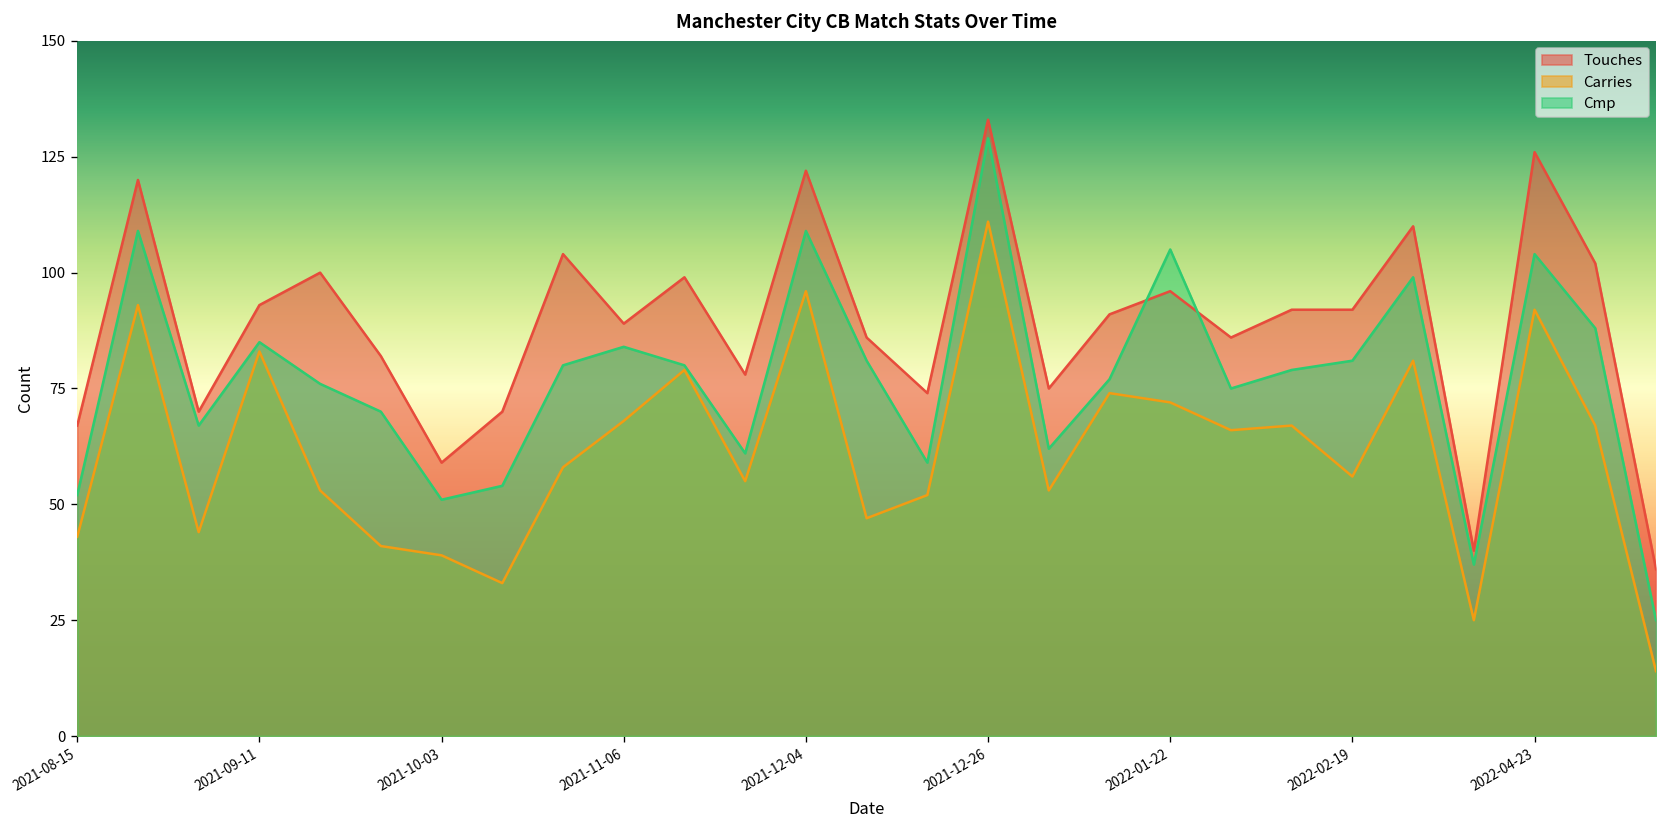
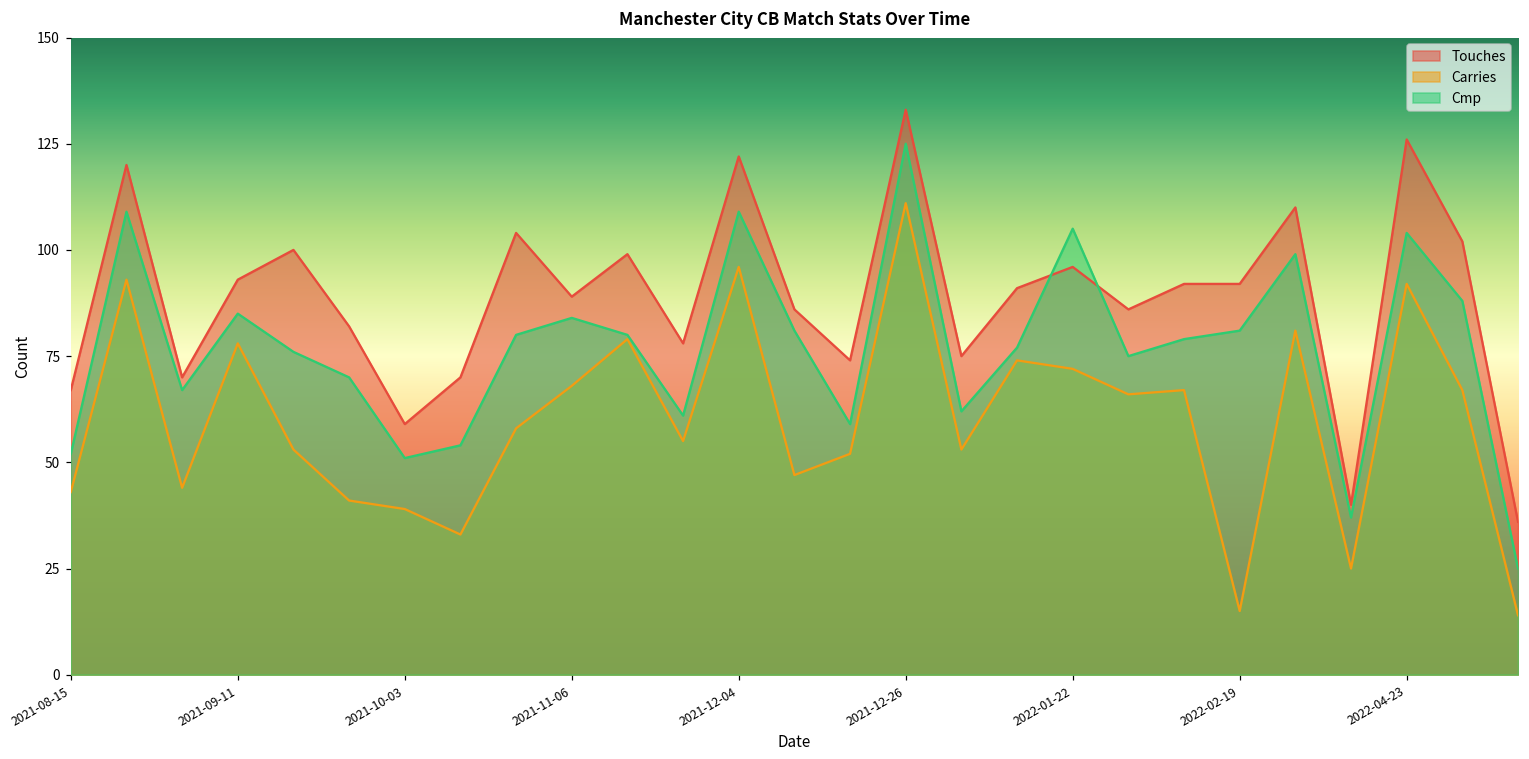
  {
    "Touches": {
      "2021-08-15": 67,
      "2021-09-11": 93,
      "2021-10-03": 59,
      "2021-11-06": 89,
      "2021-12-04": 122,
      "2021-12-26": 133,
      "2022-01-22": 96,
      "2022-02-19": 92,
      "2022-04-23": 126
    },
    "Carries": {
      "2021-08-15": 43,
-     "2021-09-11": 83,
+     "2021-09-11": 78,
      "2021-10-03": 39,
      "2021-11-06": 68,
      "2021-12-04": 96,
      "2021-12-26": 111,
      "2022-01-22": 72,
-     "2022-02-19": 56,
+     "2022-02-19": 15,
      "2022-04-23": 92
    },
    "Cmp": {
      "2021-08-15": 52,
      "2021-09-11": 85,
      "2021-10-03": 51,
      "2021-11-06": 84,
      "2021-12-04": 109,
-     "2021-12-26": 129,
+     "2021-12-26": 125,
      "2022-01-22": 105,
      "2022-02-19": 81,
      "2022-04-23": 104
    }
  }
